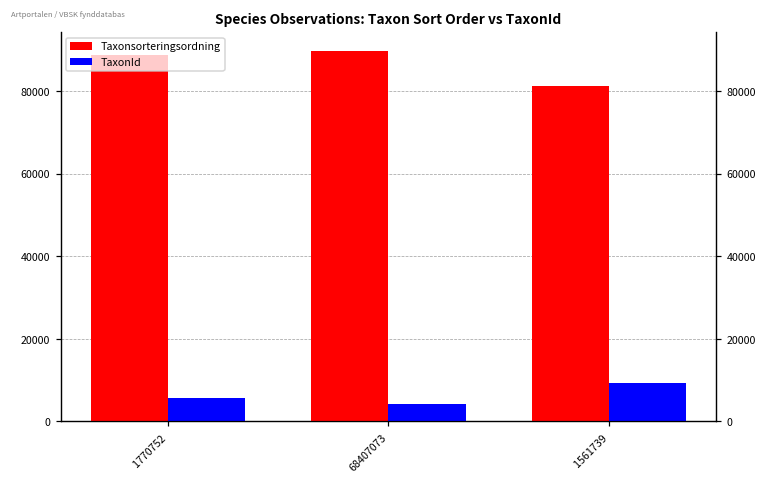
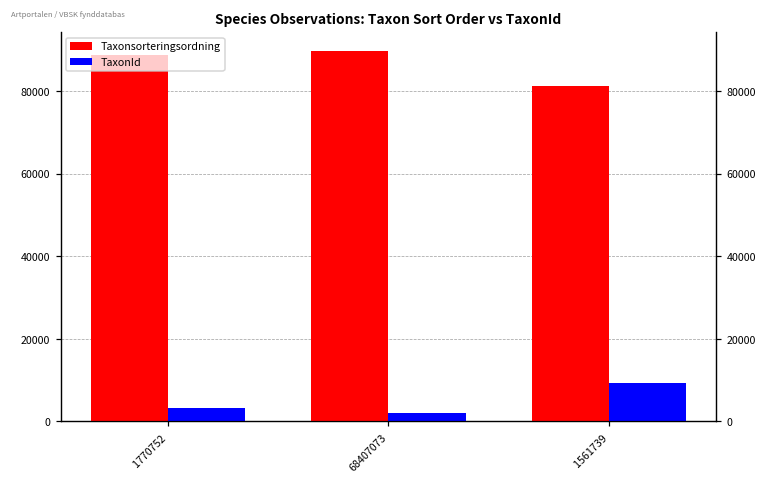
  {
    "Taxonsorteringsordning": {
      "68407073": 90000,
      "1561739": 81000
    },
    "TaxonId": {
-     "1770752": 6000,
-     "68407073": 4000,
+     "1770752": 3000,
+     "68407073": 2000,
      "1561739": 9000
    }
  }
